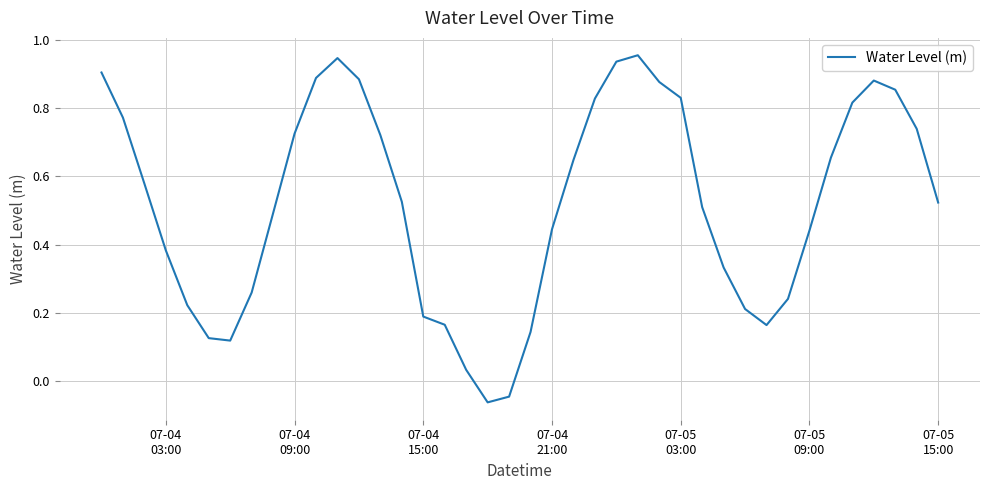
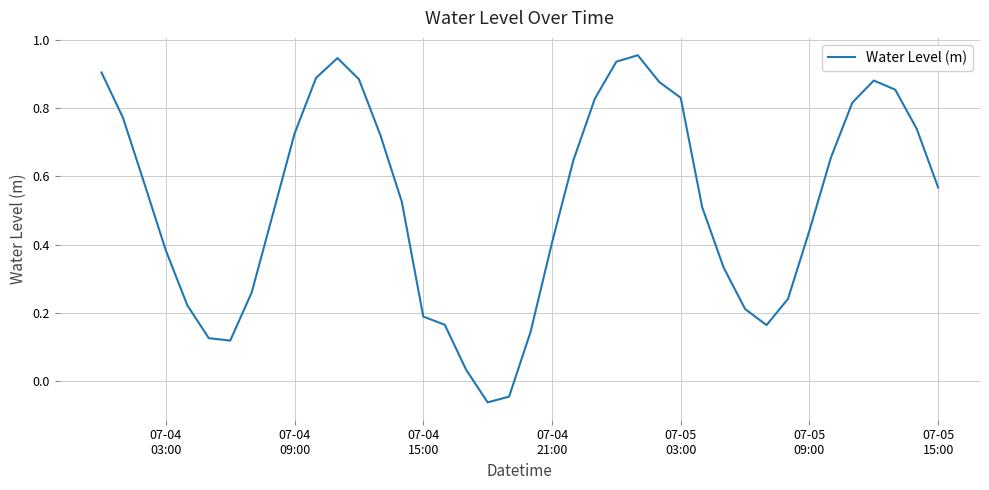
  {
    "07-04 03:00": 0.38,
    "07-04 09:00": 0.73,
    "07-04 15:00": 0.19,
-   "07-04 21:00": 0.45,
+   "07-04 21:00": 0.41,
    "07-05 03:00": 0.83,
    "07-05 09:00": 0.44,
-   "07-05 15:00": 0.52
+   "07-05 15:00": 0.57
  }
